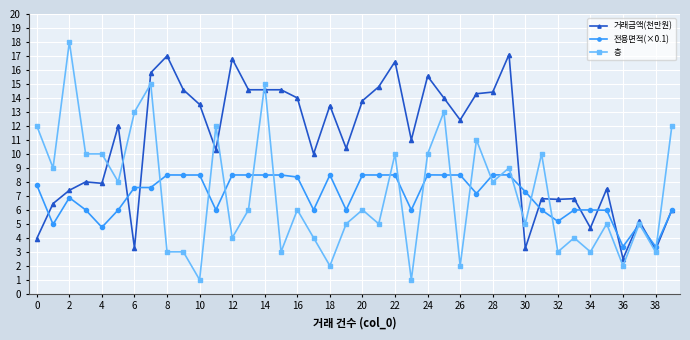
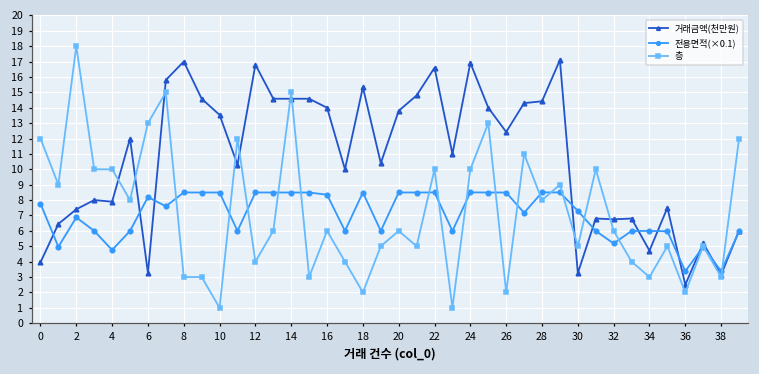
  {
    "거래금액(천만원)": {
      "0": 4.0,
      "2": 7.4,
      "4": 7.9,
      "6": 3.3,
      "8": 17.0,
      "10": 13.5,
      "12": 16.8,
      "14": 14.6,
      "16": 14.0,
-     "18": 13.5,
+     "18": 15.3,
      "20": 13.8,
      "22": 16.6,
-     "24": 15.6,
+     "24": 16.9,
      "26": 12.4,
      "28": 14.4,
      "30": 3.3,
      "32": 6.8,
      "34": 4.7,
      "36": 2.5
    },
    "전용면적(×0.1)": {
      "0": 7.8,
      "2": 6.9,
      "4": 4.8,
-     "6": 7.6,
+     "6": 8.2,
      "8": 8.5,
      "10": 8.5,
      "12": 8.5,
      "14": 8.5,
      "16": 8.3,
      "18": 8.5,
      "20": 8.5,
      "22": 8.5,
      "24": 8.5,
      "26": 8.5,
      "28": 8.5,
      "30": 7.3,
      "32": 5.2,
      "34": 6.0,
      "36": 3.4,
      "38": 3.4
    },
    "층": {
      "0": 12,
      "2": 18,
      "4": 10,
      "6": 13,
      "8": 3,
      "10": 1,
      "12": 4,
      "14": 15,
      "16": 6,
      "18": 2,
      "20": 6,
      "22": 10,
      "24": 10,
      "26": 2,
      "28": 8,
      "30": 5,
-     "32": 3,
+     "32": 6,
      "34": 3,
      "36": 2
    }
  }
